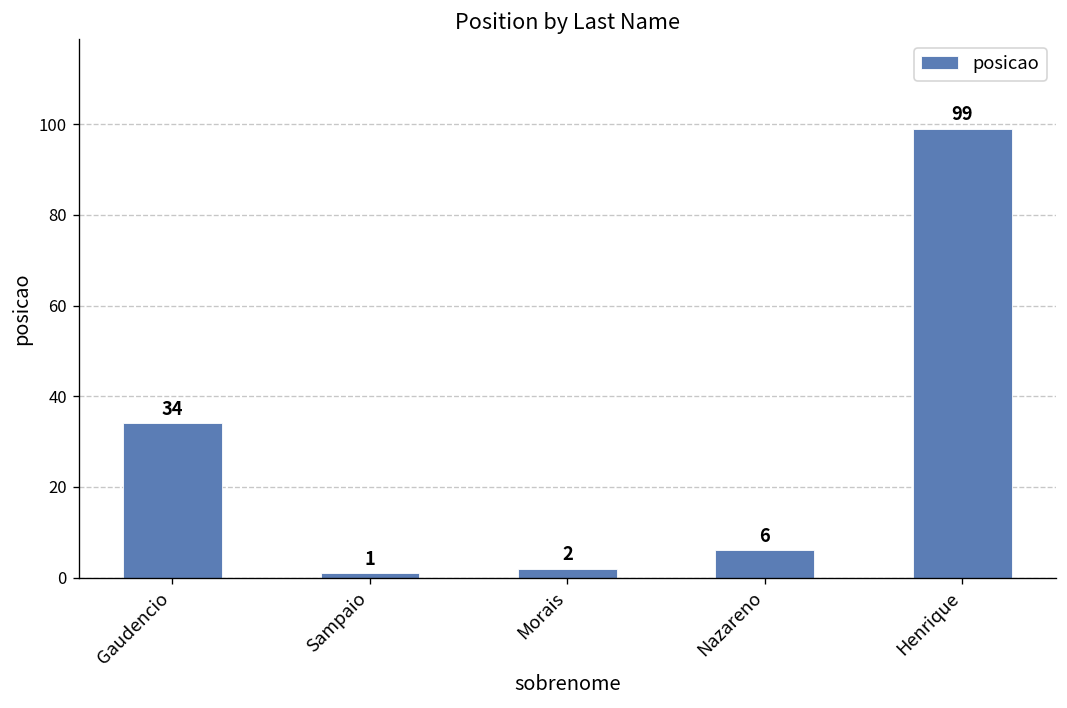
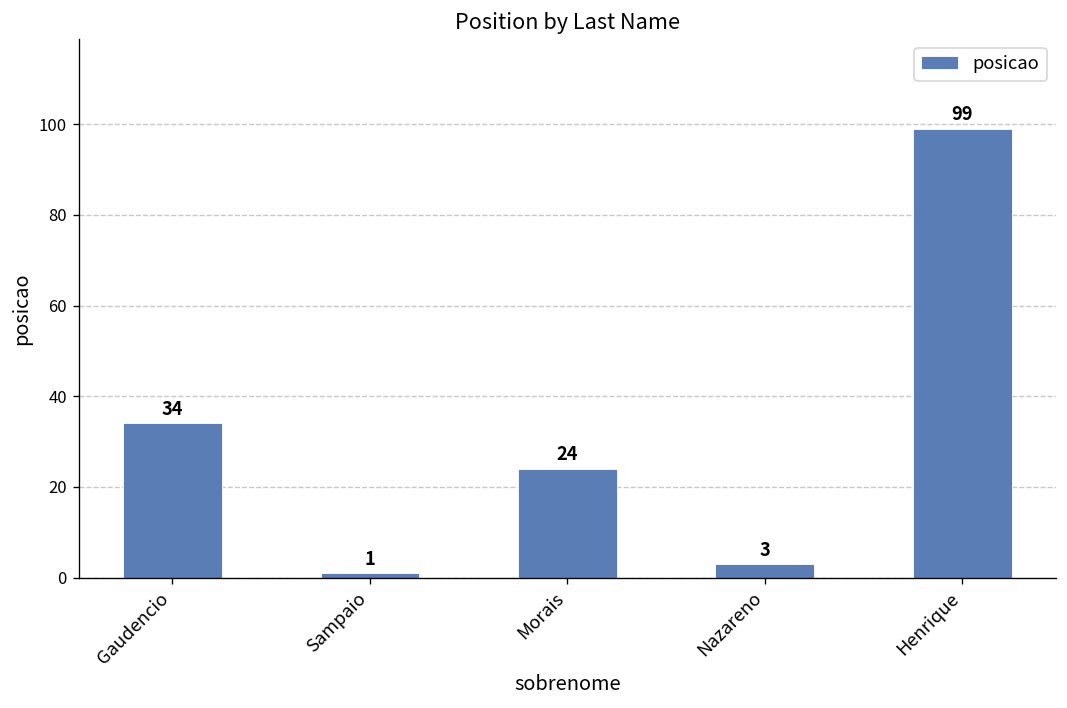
  {
    "Gaudencio": 34,
    "Sampaio": 1,
-   "Morais": 2,
-   "Nazareno": 6,
+   "Morais": 24,
+   "Nazareno": 3,
    "Henrique": 99
  }
